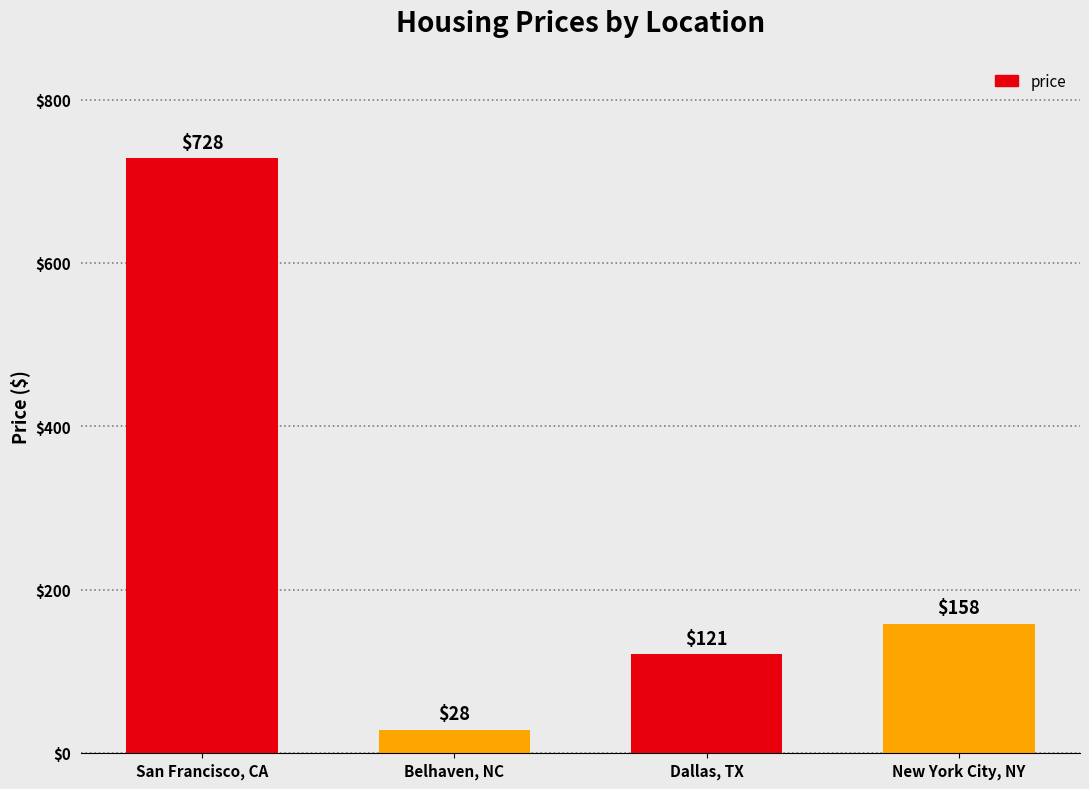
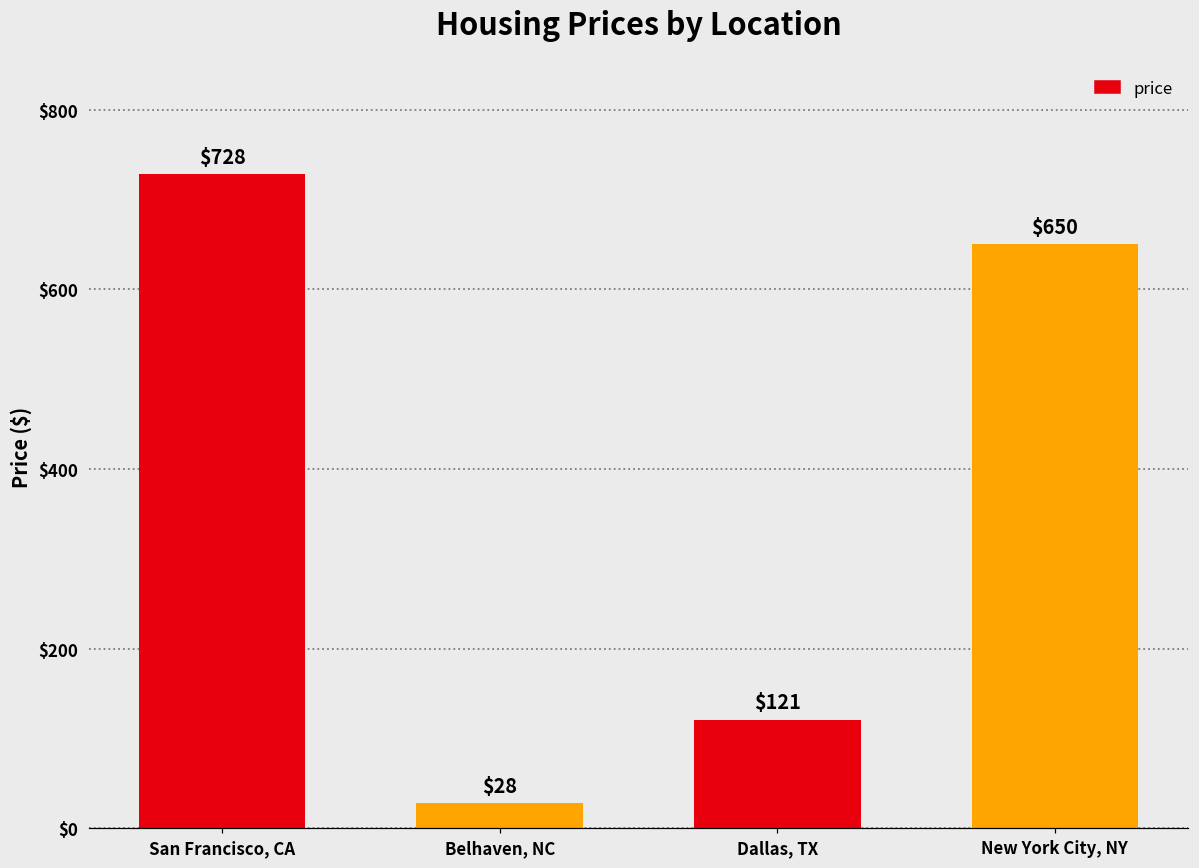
  {
    "San Francisco, CA": "$728",
    "Belhaven, NC": "$28",
    "Dallas, TX": "$121",
-   "New York City, NY": "$158"
+   "New York City, NY": "$650"
  }
